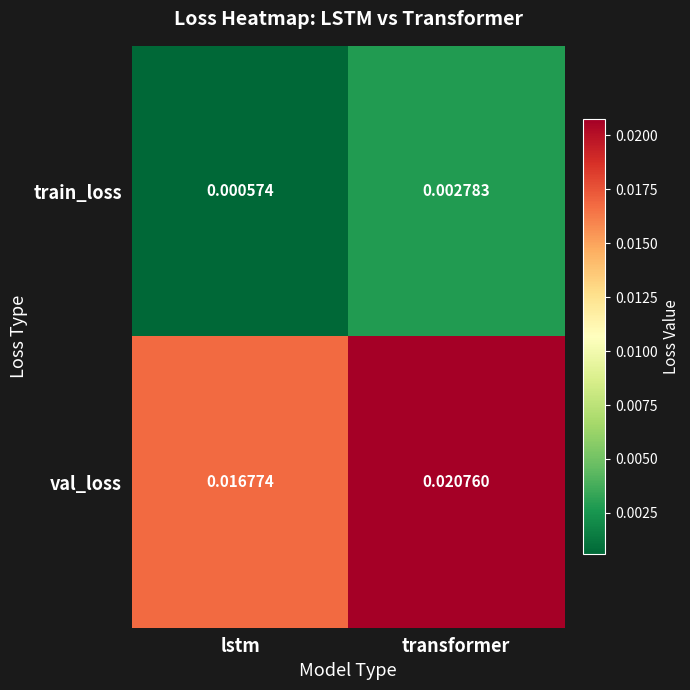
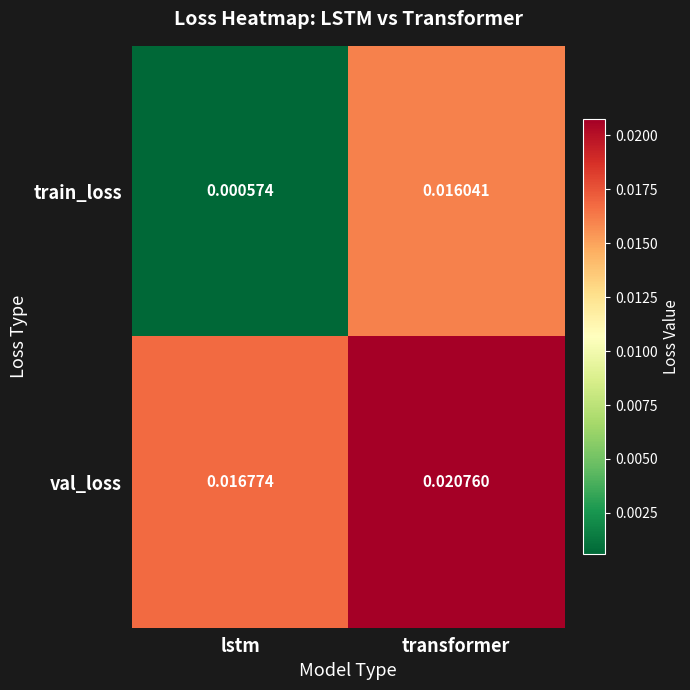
  {
    "train_loss": {
      "lstm": 0.000574,
-     "transformer": 0.002783
+     "transformer": 0.016041
    },
    "val_loss": {
      "lstm": 0.016774,
      "transformer": 0.020760
    }
  }
